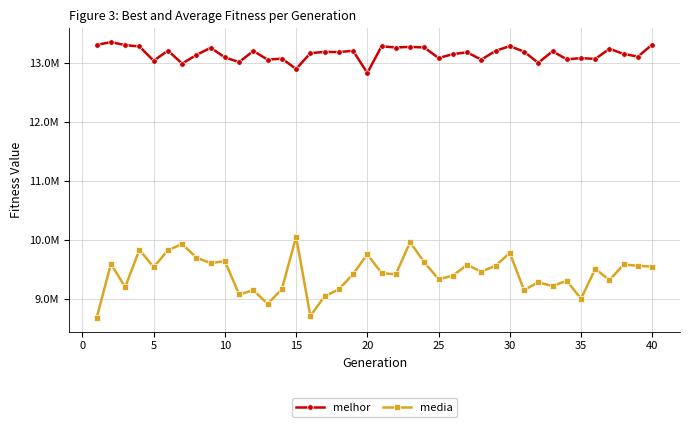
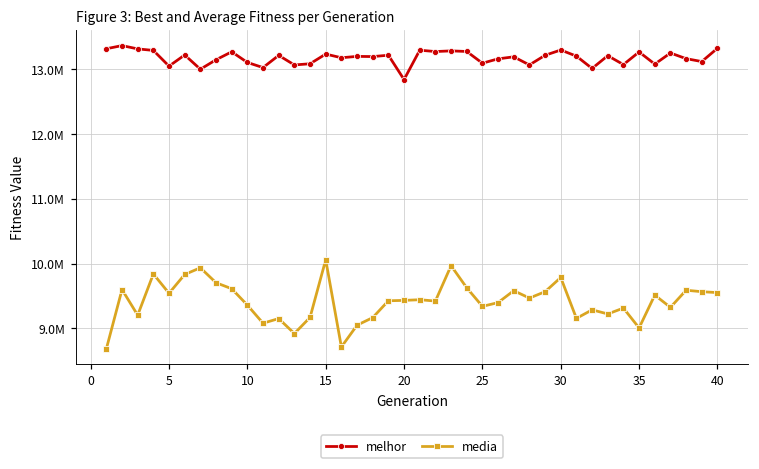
  {
    "melhor": {
      "5": 13000000,
      "10": 13100000,
-     "15": 12900000,
+     "15": 13200000,
      "20": 12800000,
      "25": 13100000,
      "30": 13300000,
-     "35": 13100000,
+     "35": 13300000,
      "40": 13300000
    },
    "media": {
      "5": 9500000,
-     "10": 9600000,
+     "10": 9400000,
      "15": 10100000,
-     "20": 9800000,
+     "20": 9400000,
      "25": 9300000,
      "30": 9800000,
      "35": 9000000,
      "40": 9600000
    }
  }
